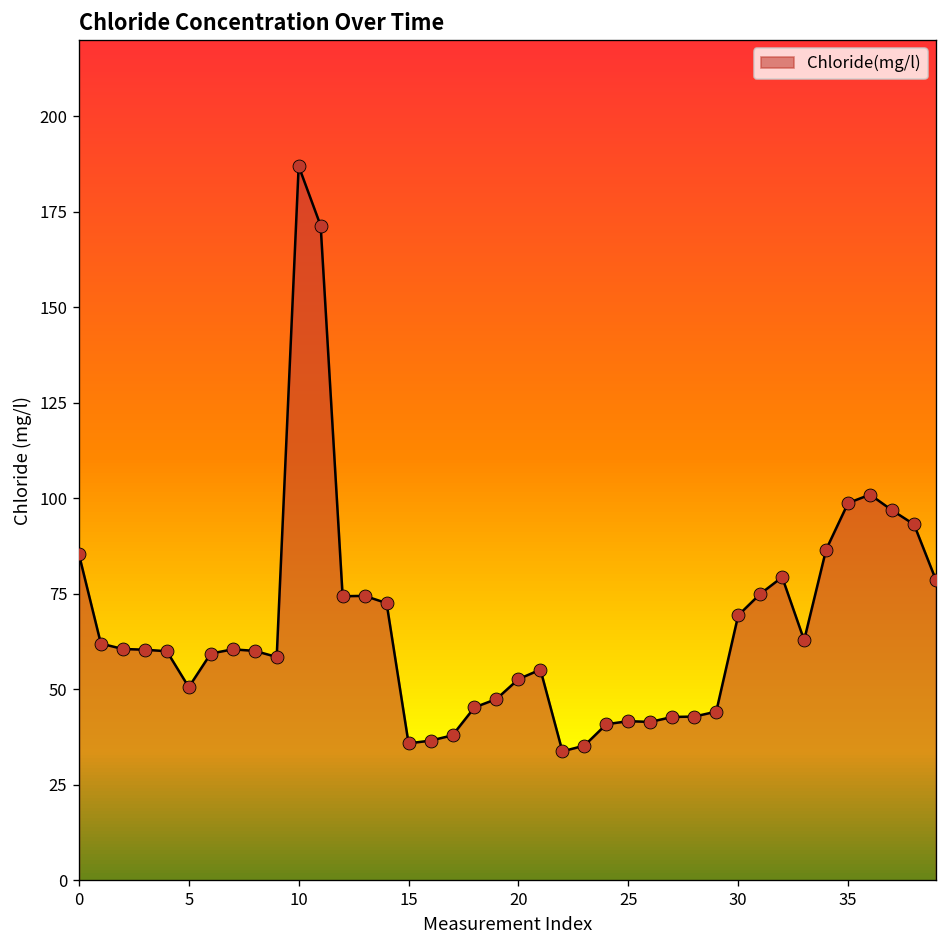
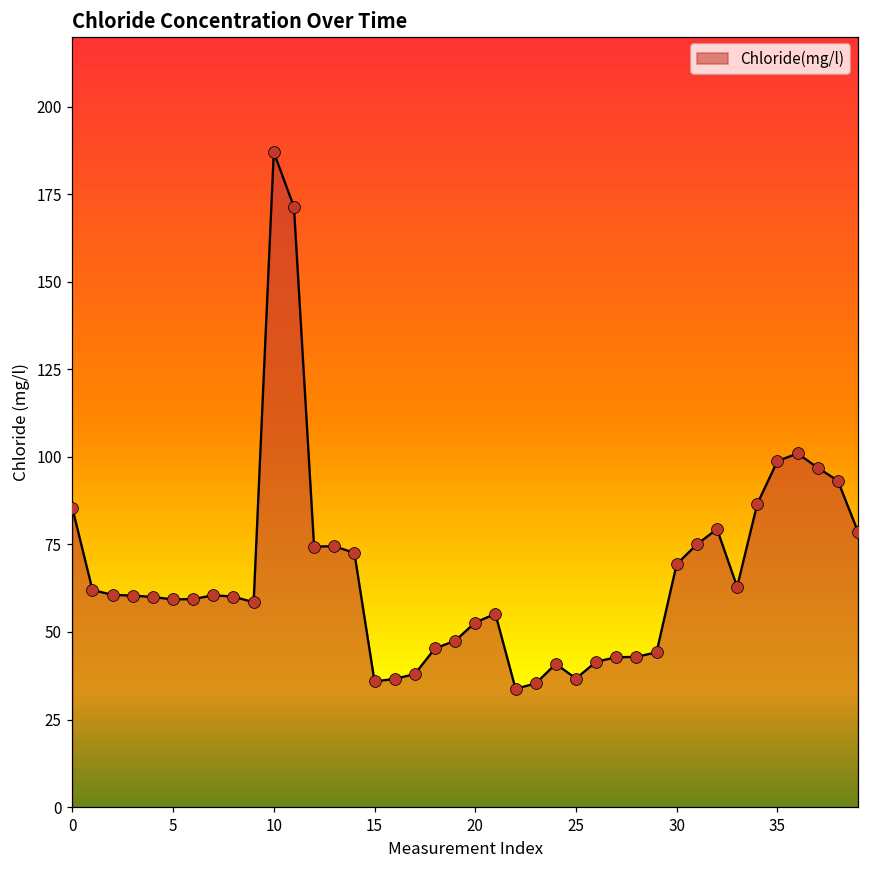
  {
    "0": 85,
-   "5": 51,
+   "5": 59,
    "10": 187,
    "15": 36,
    "20": 53,
-   "25": 42,
+   "25": 37,
    "30": 69,
    "35": 99
  }
